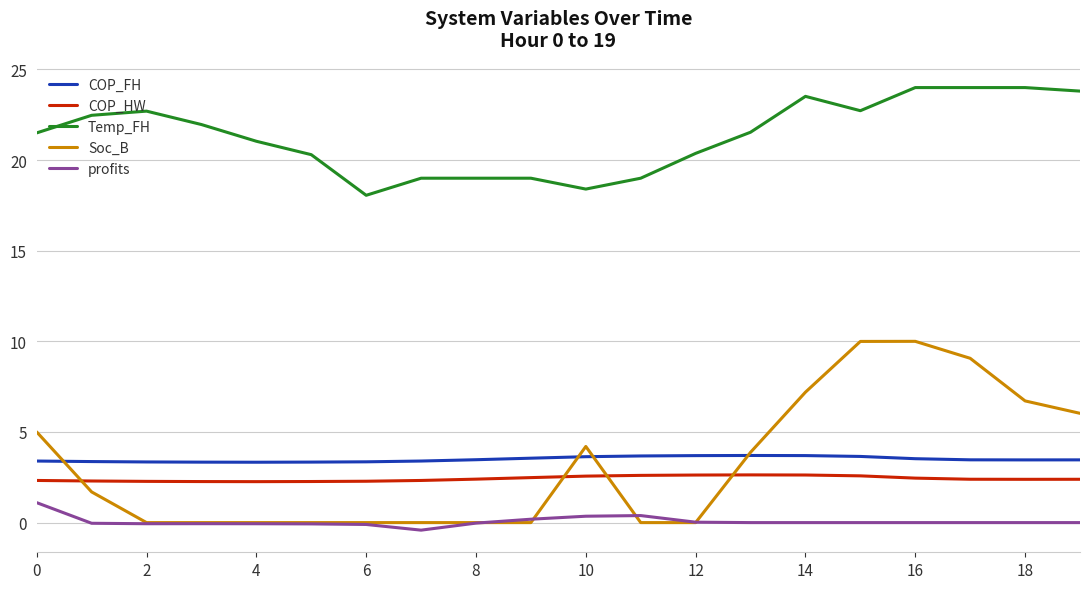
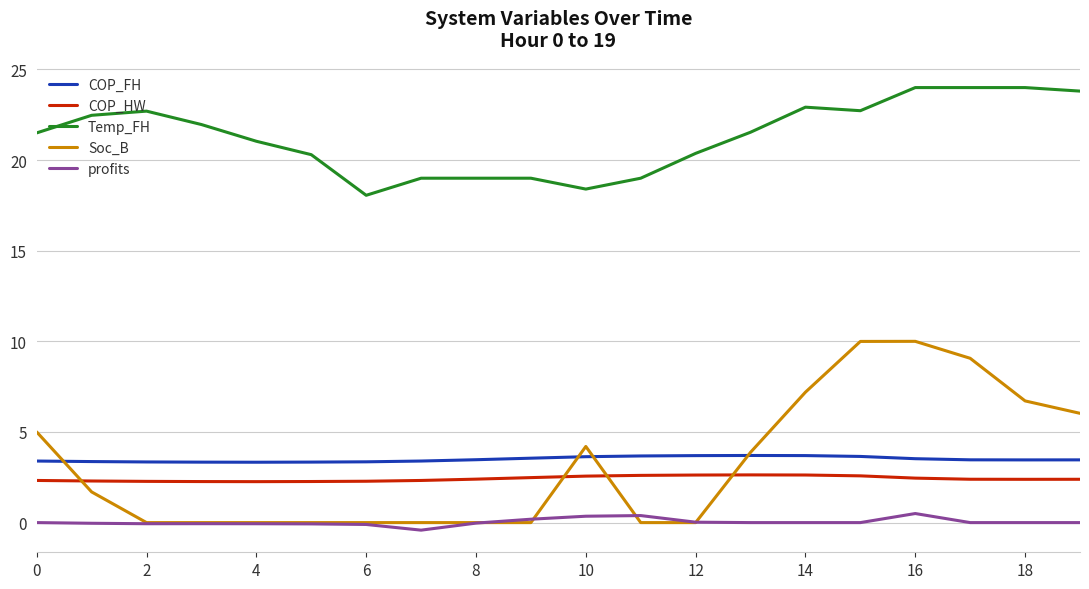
  {
    "COP_FH": {
      "0": 3.4,
      "2": 3.3,
      "4": 3.3,
      "6": 3.4,
      "8": 3.5,
      "10": 3.6,
      "12": 3.7,
      "14": 3.7,
      "16": 3.5,
      "18": 3.5
    },
    "COP_HW": {
      "0": 2.3,
      "2": 2.3,
      "4": 2.3,
      "6": 2.3,
      "8": 2.4,
      "10": 2.6,
      "12": 2.6,
      "14": 2.6,
      "16": 2.5,
      "18": 2.4
    },
    "Temp_FH": {
      "0": 21.5,
      "2": 22.7,
      "4": 21.0,
      "6": 18.1,
      "8": 19.0,
      "10": 18.4,
      "12": 20.4,
-     "14": 23.5,
+     "14": 22.9,
      "16": 24.0,
      "18": 24.0
    },
    "Soc_B": {
      "0": 5.0,
      "10": 4.2,
      "14": 7.2,
      "16": 10.0,
      "18": 6.7
    },
    "profits": {
-     "0": 1.1,
+     "0": 0.0,
      "10": 0.4,
      "14": 0.0,
-     "16": 0.0,
+     "16": 0.5,
      "18": 0.0
    }
  }
